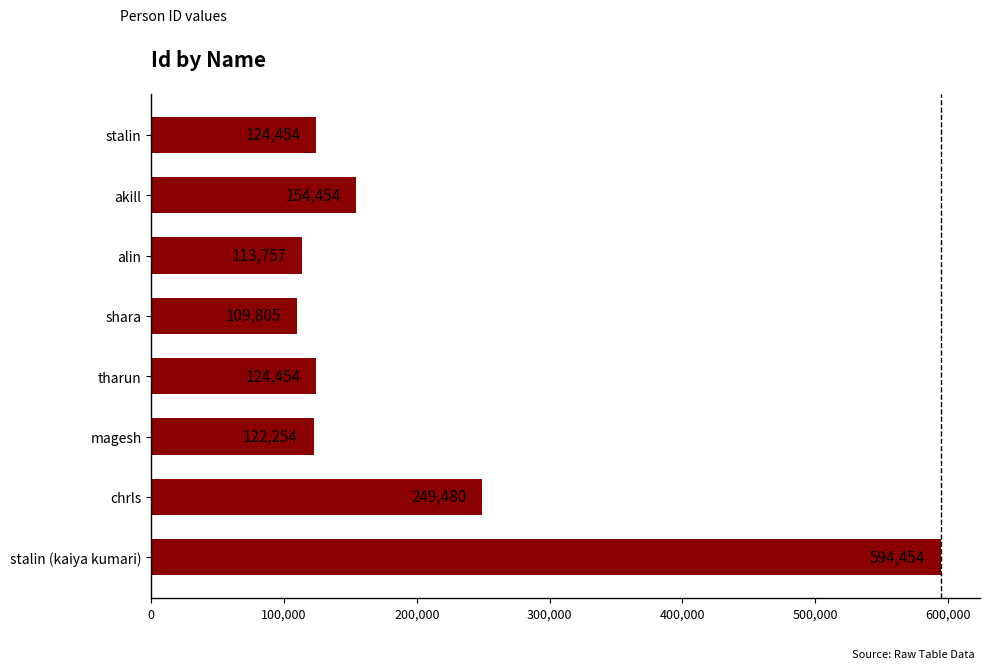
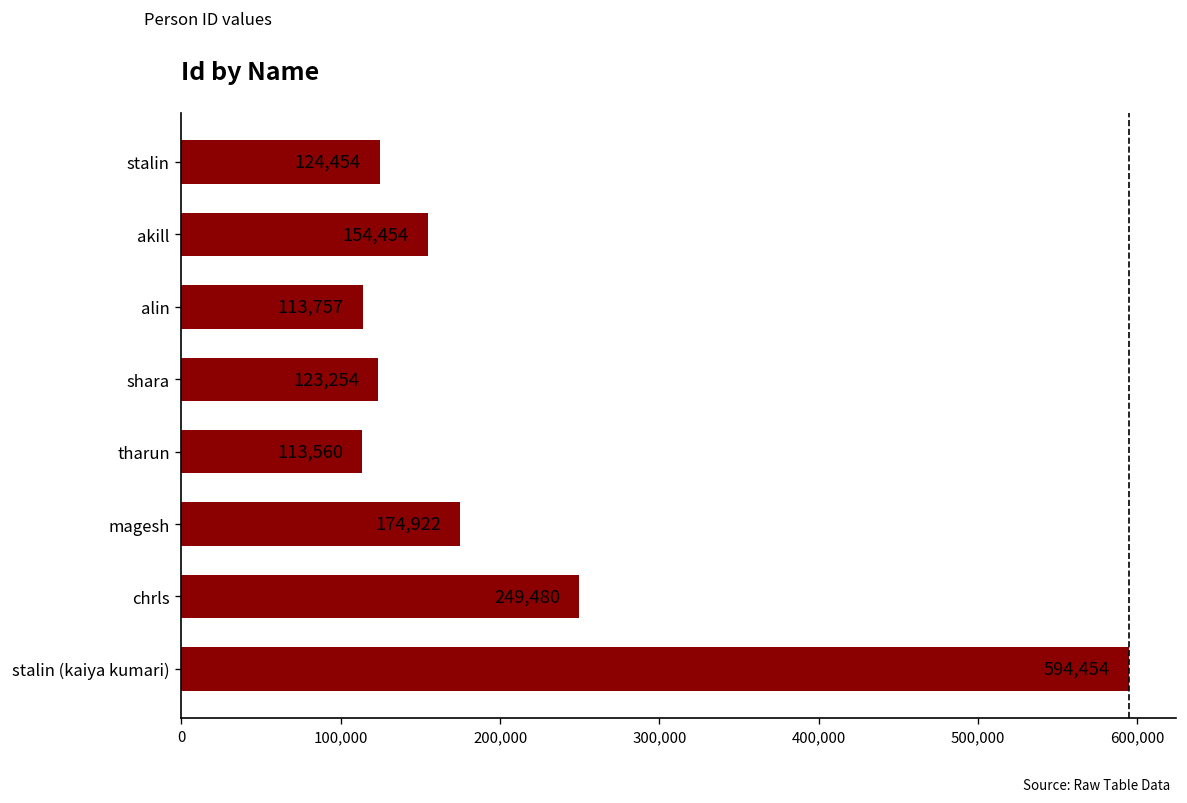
  {
    "stalin": "124,454",
    "akill": "154,454",
    "alin": "113,757",
-   "shara": "109,805",
-   "tharun": "124,454",
-   "magesh": "122,254",
+   "shara": "123,254",
+   "tharun": "113,560",
+   "magesh": "174,922",
    "chrls": "249,480",
    "stalin (kaiya kumari)": "594,454"
  }
